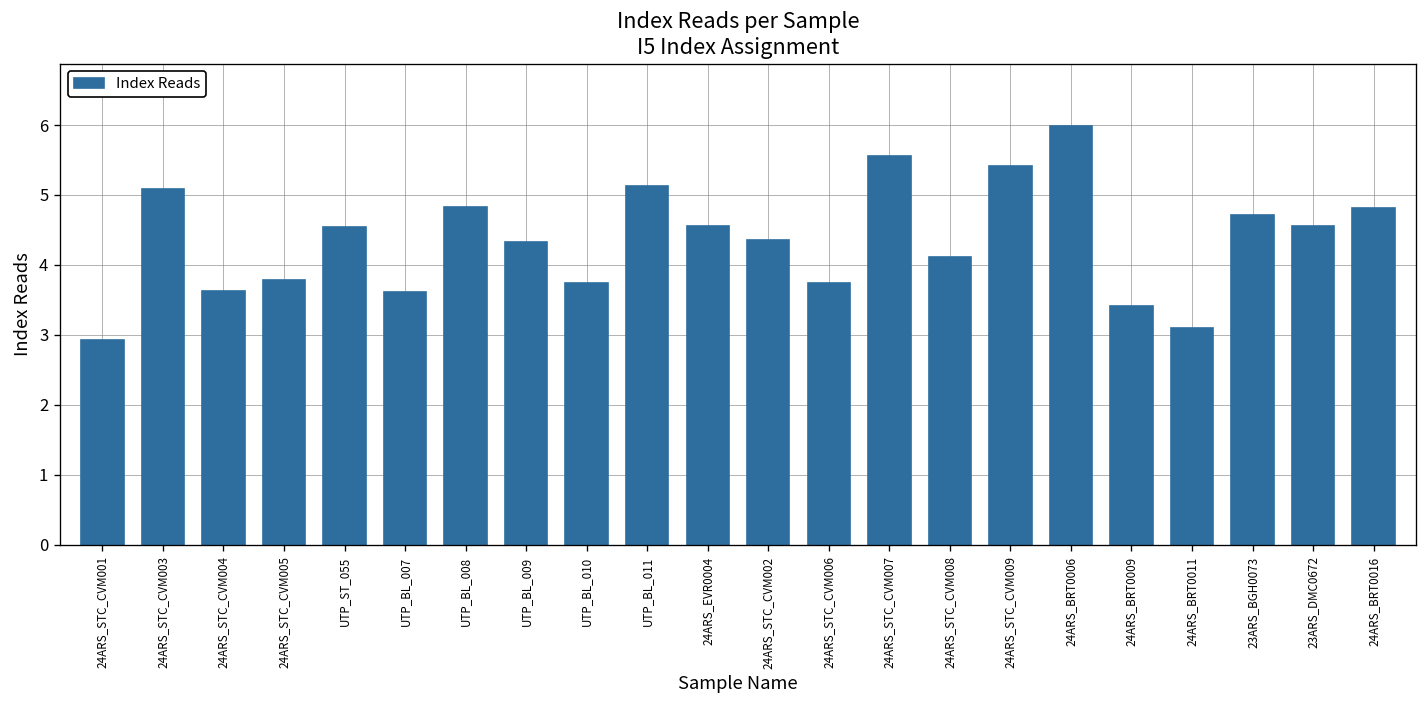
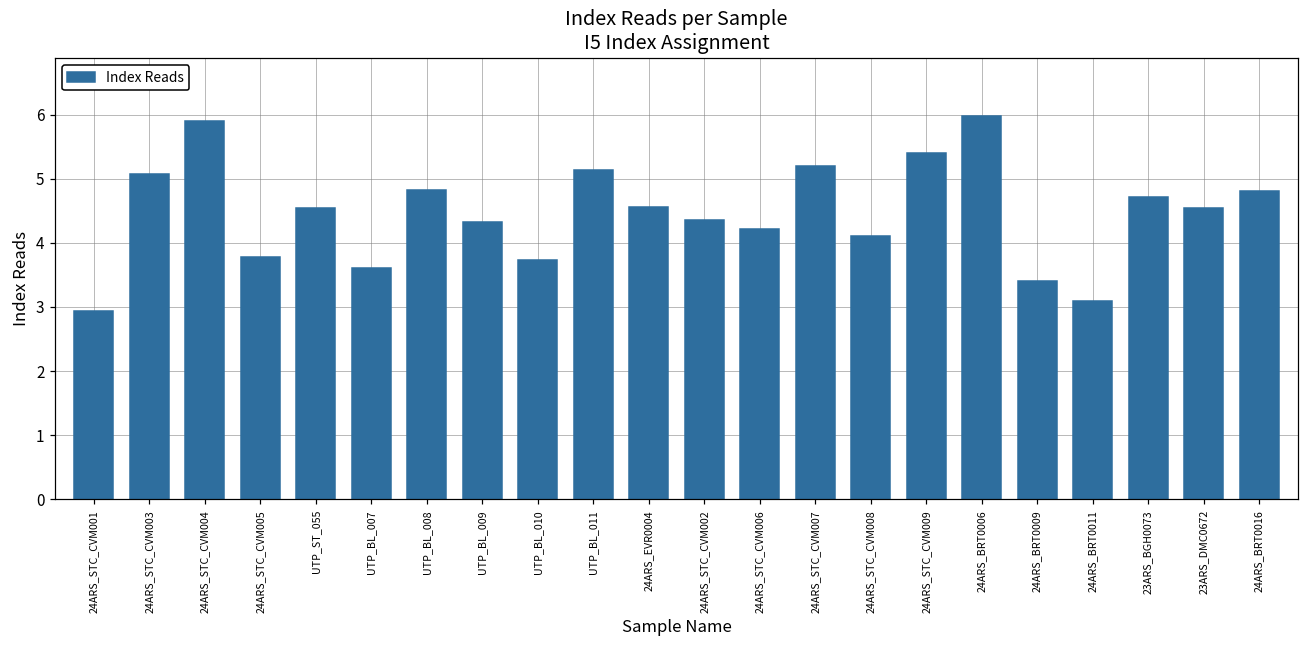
  {
    "24ARS_STC_CVM001": 2.9,
    "24ARS_STC_CVM003": 5.1,
-   "24ARS_STC_CVM004": 3.6,
+   "24ARS_STC_CVM004": 5.9,
    "24ARS_STC_CVM005": 3.8,
    "UTP_ST_055": 4.5,
    "UTP_BL_007": 3.6,
    "UTP_BL_008": 4.8,
    "UTP_BL_009": 4.3,
    "UTP_BL_010": 3.7,
    "UTP_BL_011": 5.1,
    "24ARS_EVR0004": 4.6,
    "24ARS_STC_CVM002": 4.4,
-   "24ARS_STC_CVM006": 3.7,
-   "24ARS_STC_CVM007": 5.6,
+   "24ARS_STC_CVM006": 4.2,
+   "24ARS_STC_CVM007": 5.2,
    "24ARS_STC_CVM008": 4.1,
    "24ARS_STC_CVM009": 5.4,
    "24ARS_BRT0006": 6.0,
    "24ARS_BRT0009": 3.4,
    "24ARS_BRT0011": 3.1,
    "23ARS_BGH0073": 4.7,
    "23ARS_DMC0672": 4.6,
    "24ARS_BRT0016": 4.8
  }
